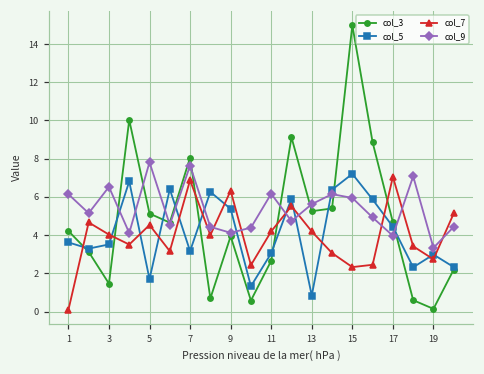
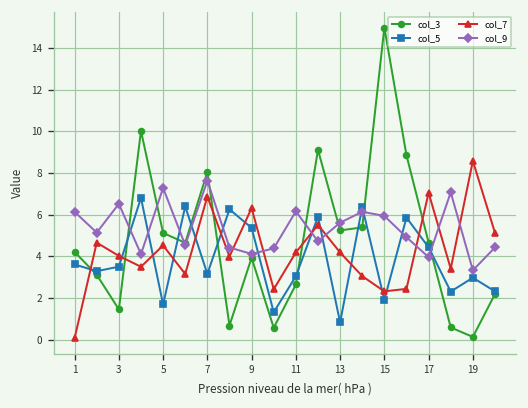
  {
    "col_3": {
      "1": 4.2,
      "3": 1.5,
      "5": 5.1,
      "7": 8.1,
      "9": 3.9,
      "11": 2.7,
      "13": 5.3,
      "15": 15.0,
      "17": 4.7,
      "19": 0.1
    },
    "col_5": {
      "1": 3.6,
      "3": 3.5,
      "5": 1.7,
      "7": 3.2,
      "9": 5.4,
      "11": 3.1,
      "13": 0.8,
-     "15": 7.2,
+     "15": 1.9,
      "17": 4.4,
      "19": 3.0
    },
    "col_7": {
      "1": 0.1,
      "3": 4.0,
      "5": 4.5,
      "7": 6.9,
      "9": 6.3,
      "11": 4.2,
      "13": 4.2,
      "15": 2.3,
      "17": 7.1,
-     "19": 2.7
+     "19": 8.6
    },
    "col_9": {
      "1": 6.1,
      "3": 6.5,
-     "5": 7.8,
+     "5": 7.3,
      "7": 7.6,
      "9": 4.1,
      "11": 6.2,
      "13": 5.6,
      "15": 5.9,
      "17": 4.0,
      "19": 3.3
    }
  }
